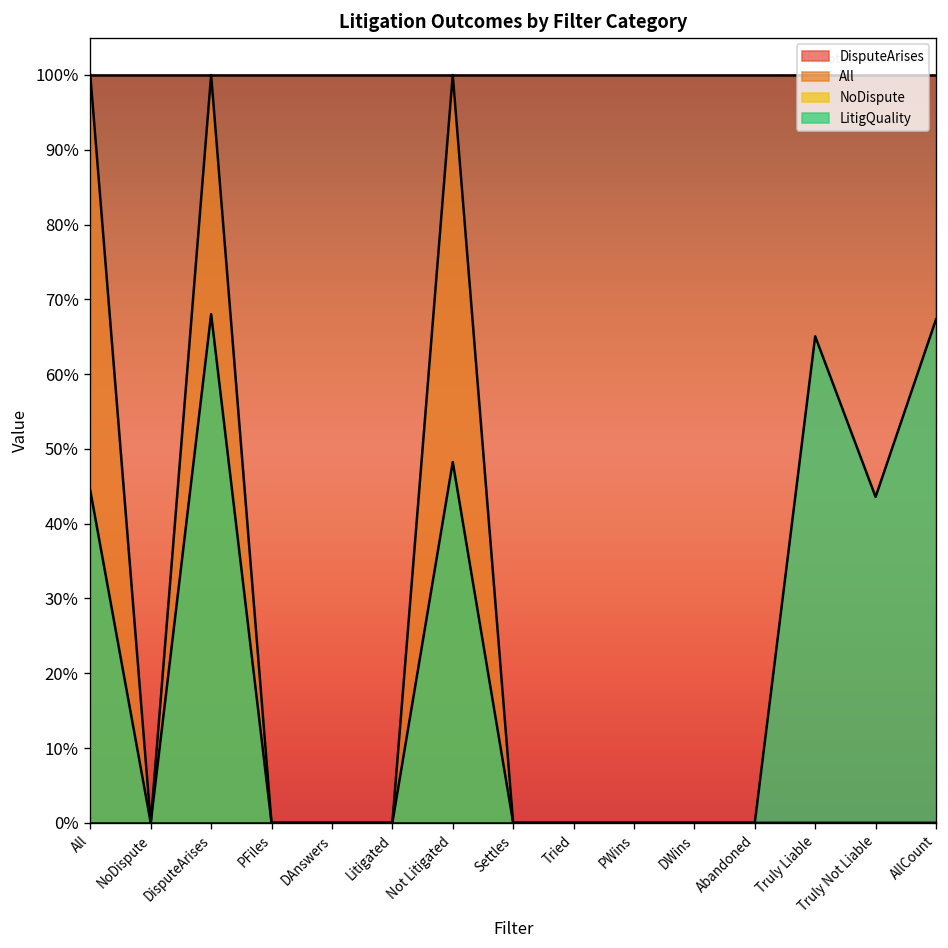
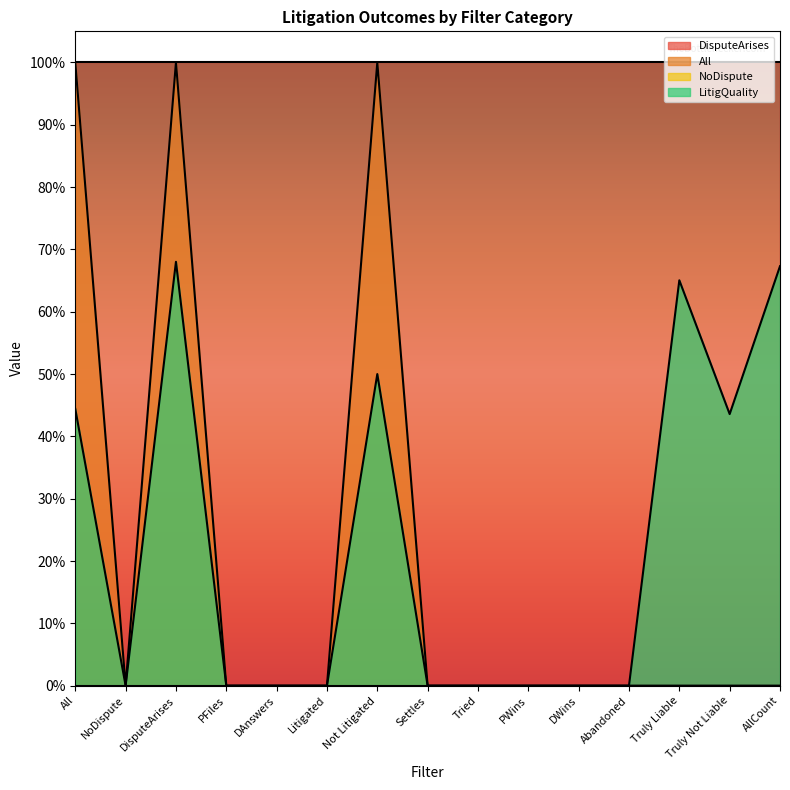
  {
    "NoDispute": {
      "All": "0%",
      "DisputeArises": "0%",
      "Not Litigated": "0%"
    },
    "LitigQuality": {
      "All": "44%",
      "DisputeArises": "68%",
-     "Not Litigated": "48%",
+     "Not Litigated": "50%",
      "Truly Liable": "65%",
      "Truly Not Liable": "44%",
      "AllCount": "67%"
    }
  }
